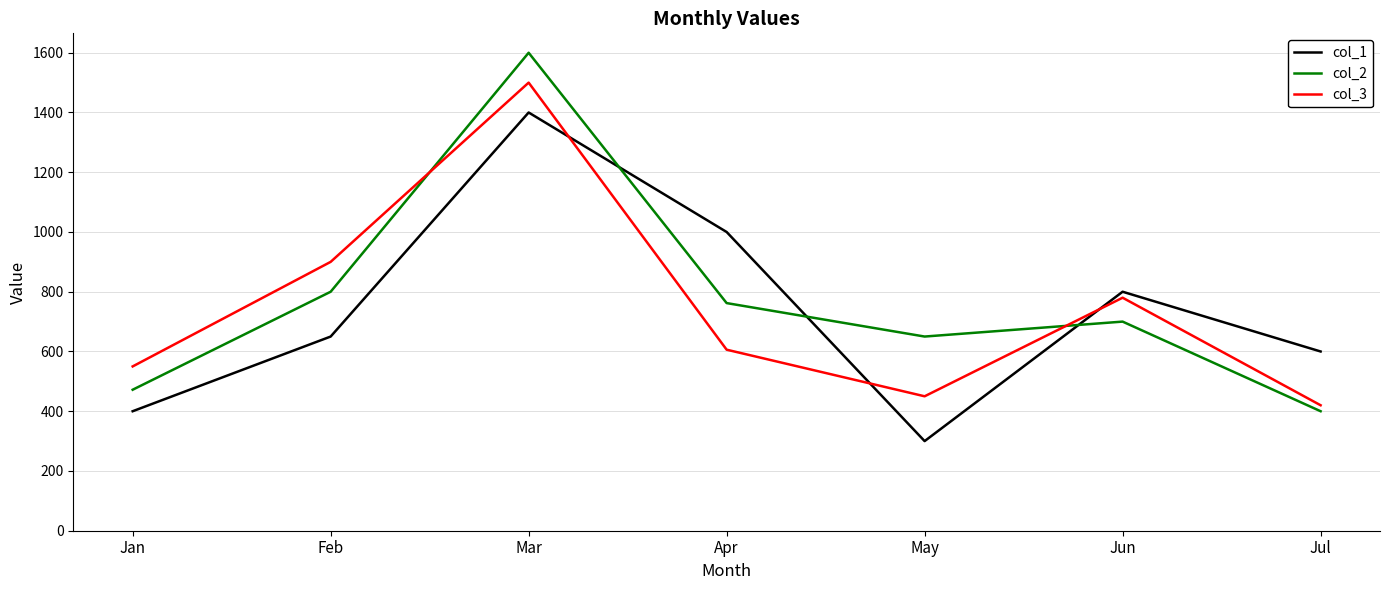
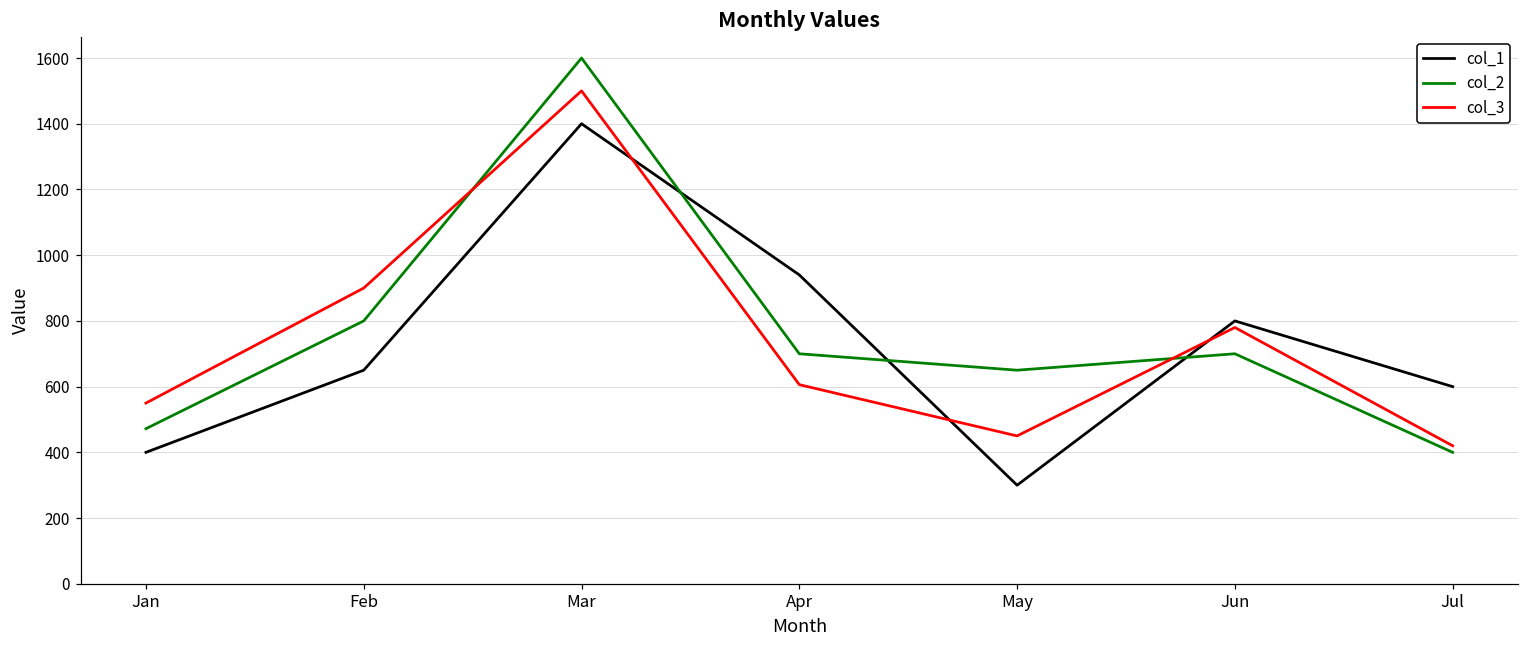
  {
    "col_1": {
      "Jan": 400,
      "Feb": 650,
      "Mar": 1400,
-     "Apr": 1000,
+     "Apr": 940,
      "May": 300,
      "Jun": 800,
      "Jul": 600
    },
    "col_2": {
      "Jan": 470,
      "Feb": 800,
      "Mar": 1600,
-     "Apr": 760,
+     "Apr": 700,
      "May": 650,
      "Jun": 700,
      "Jul": 400
    },
    "col_3": {
      "Jan": 550,
      "Feb": 900,
      "Mar": 1500,
      "Apr": 610,
      "May": 450,
      "Jun": 780,
      "Jul": 420
    }
  }
